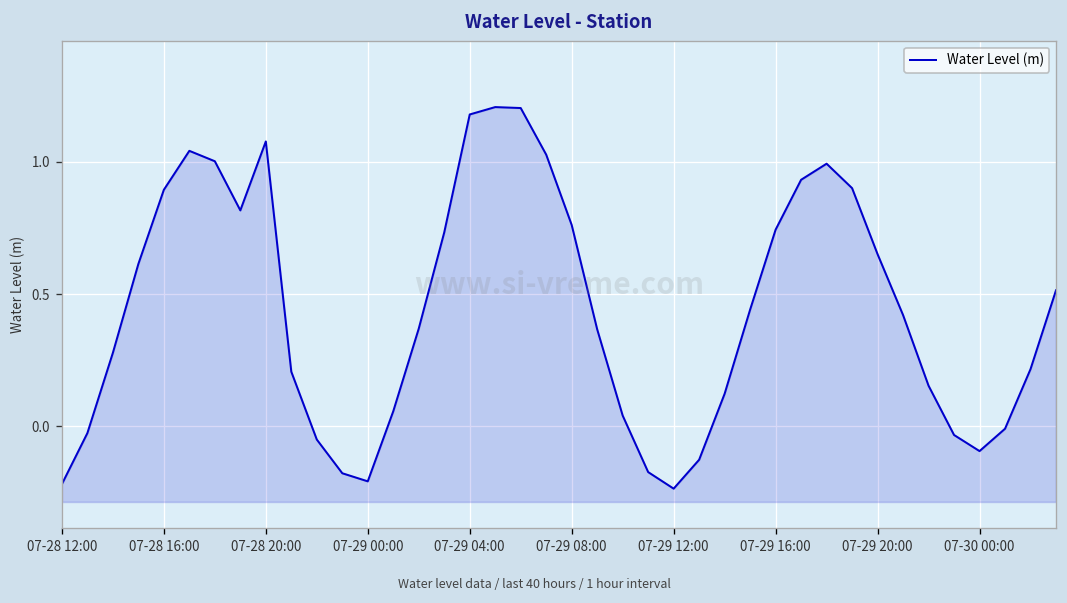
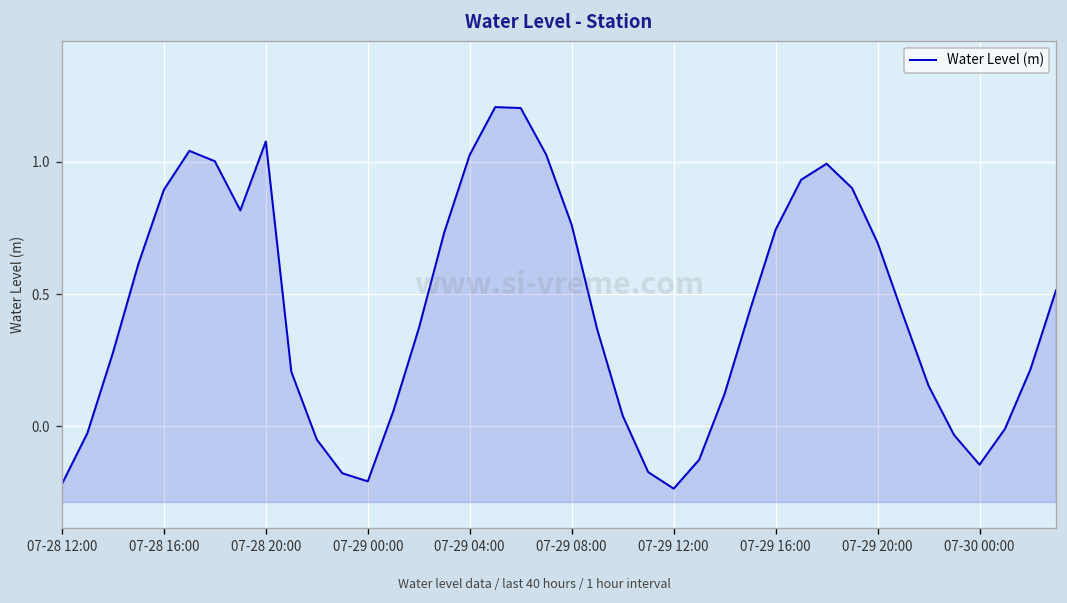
  {
    "07-28 12:00": -0.22,
    "07-28 16:00": 0.89,
    "07-28 20:00": 1.08,
    "07-29 00:00": -0.21,
-   "07-29 04:00": 1.18,
+   "07-29 04:00": 1.03,
    "07-29 08:00": 0.76,
    "07-29 12:00": -0.24,
    "07-29 16:00": 0.74,
-   "07-29 20:00": 0.65,
-   "07-30 00:00": -0.09
+   "07-29 20:00": 0.69,
+   "07-30 00:00": -0.14
  }
